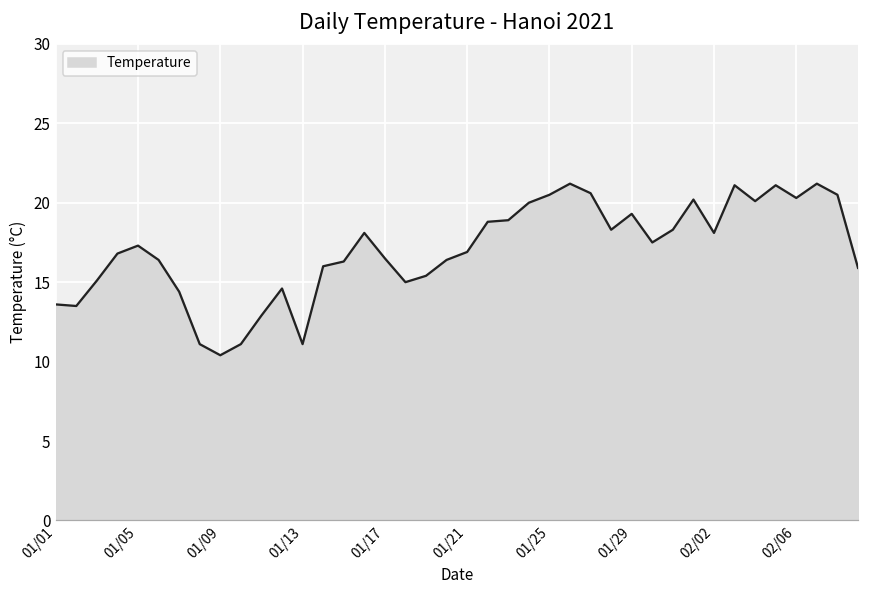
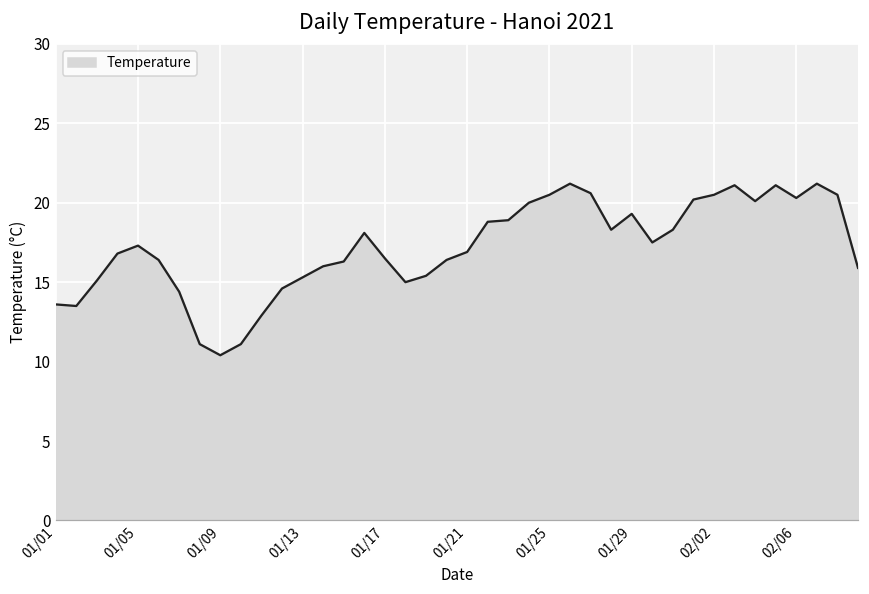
  {
    "01/01": 13.6,
    "01/05": 17.3,
    "01/09": 10.4,
-   "01/13": 11.1,
+   "01/13": 15.3,
    "01/17": 16.5,
    "01/21": 16.9,
    "01/25": 20.5,
    "01/29": 19.3,
-   "02/02": 18.1,
+   "02/02": 20.5,
    "02/06": 20.3
  }
